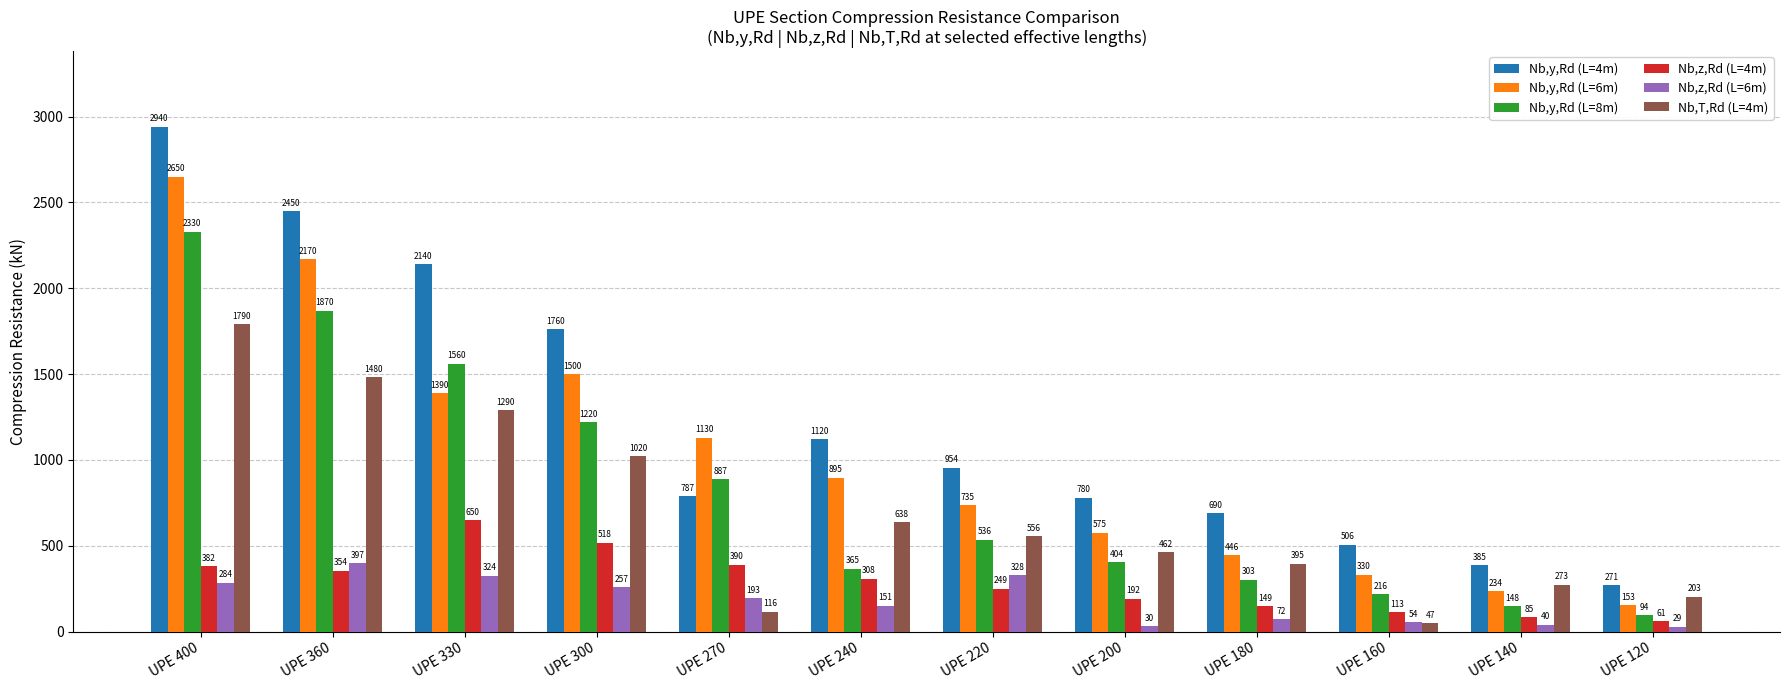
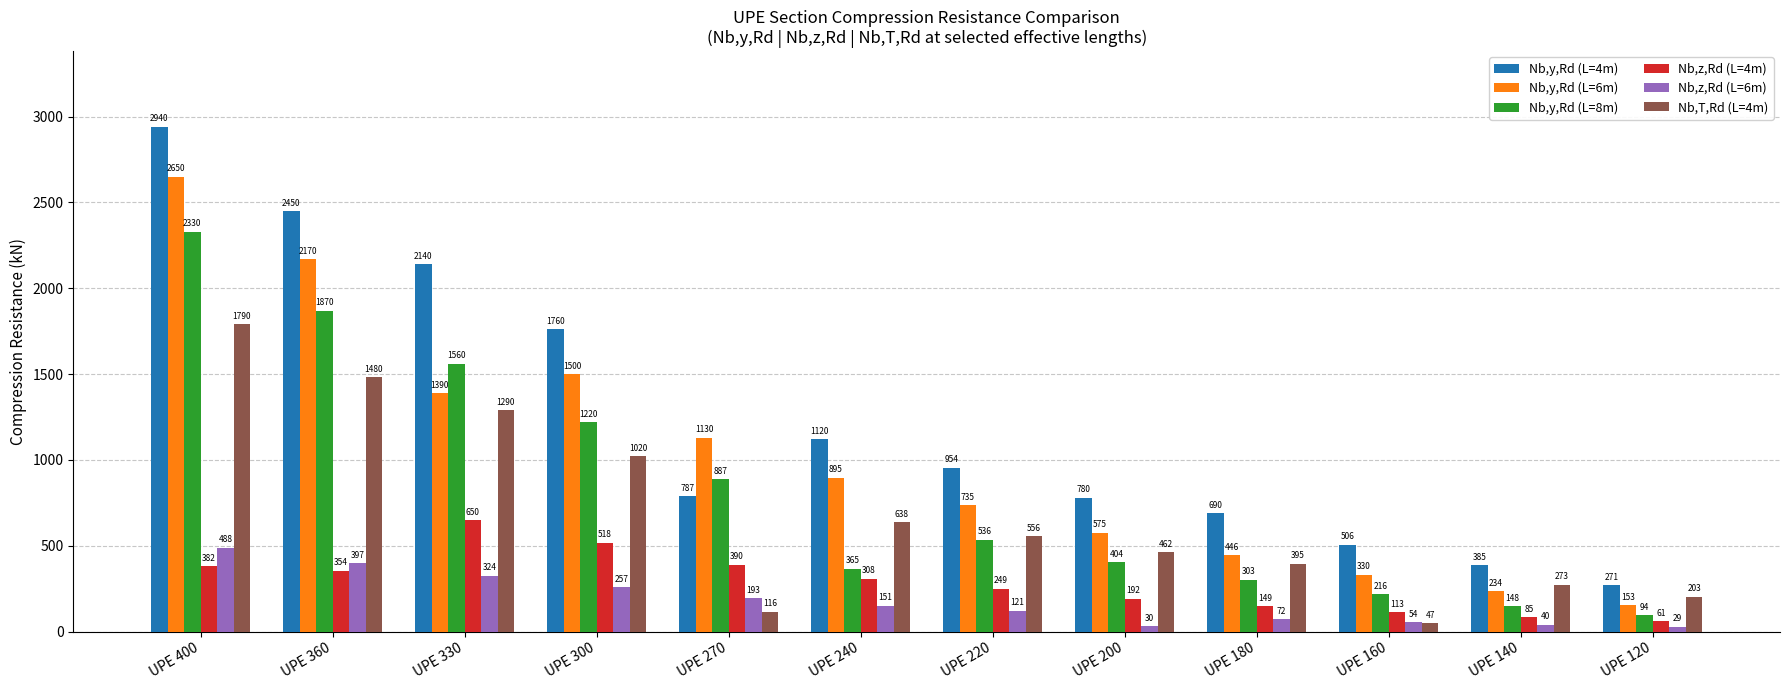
  {
    "Nb,y,Rd (L=4m)": {
      "UPE 400": 2940,
      "UPE 360": 2450,
      "UPE 330": 2140,
      "UPE 300": 1760,
      "UPE 270": 787,
      "UPE 240": 1120,
      "UPE 220": 954,
      "UPE 200": 780,
      "UPE 180": 690,
      "UPE 160": 506,
      "UPE 140": 385,
      "UPE 120": 271
    },
    "Nb,y,Rd (L=6m)": {
      "UPE 400": 2650,
      "UPE 360": 2170,
      "UPE 330": 1390,
      "UPE 300": 1500,
      "UPE 270": 1130,
      "UPE 240": 895,
      "UPE 220": 735,
      "UPE 200": 575,
      "UPE 180": 446,
      "UPE 160": 330,
      "UPE 140": 234,
      "UPE 120": 153
    },
    "Nb,y,Rd (L=8m)": {
      "UPE 400": 2330,
      "UPE 360": 1870,
      "UPE 330": 1560,
      "UPE 300": 1220,
      "UPE 270": 887,
      "UPE 240": 365,
      "UPE 220": 536,
      "UPE 200": 404,
      "UPE 180": 303,
      "UPE 160": 216,
      "UPE 140": 148,
      "UPE 120": 94
    },
    "Nb,z,Rd (L=4m)": {
      "UPE 400": 382,
      "UPE 360": 354,
      "UPE 330": 650,
      "UPE 300": 518,
      "UPE 270": 390,
      "UPE 240": 308,
      "UPE 220": 249,
      "UPE 200": 192,
      "UPE 180": 149,
      "UPE 160": 113,
      "UPE 140": 85,
      "UPE 120": 61
    },
    "Nb,z,Rd (L=6m)": {
-     "UPE 400": 284,
+     "UPE 400": 488,
      "UPE 360": 397,
      "UPE 330": 324,
      "UPE 300": 257,
      "UPE 270": 193,
      "UPE 240": 151,
-     "UPE 220": 328,
+     "UPE 220": 121,
      "UPE 200": 30,
      "UPE 180": 72,
      "UPE 160": 54,
      "UPE 140": 40,
      "UPE 120": 29
    },
    "Nb,T,Rd (L=4m)": {
      "UPE 400": 1790,
      "UPE 360": 1480,
      "UPE 330": 1290,
      "UPE 300": 1020,
      "UPE 270": 116,
      "UPE 240": 638,
      "UPE 220": 556,
      "UPE 200": 462,
      "UPE 180": 395,
      "UPE 160": 47,
      "UPE 140": 273,
      "UPE 120": 203
    }
  }
